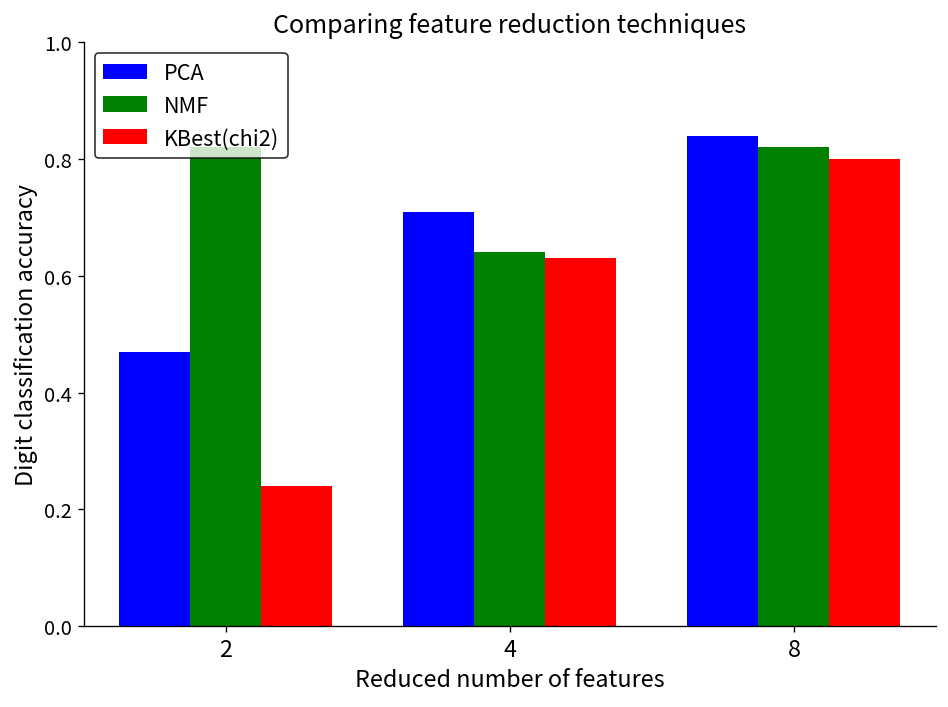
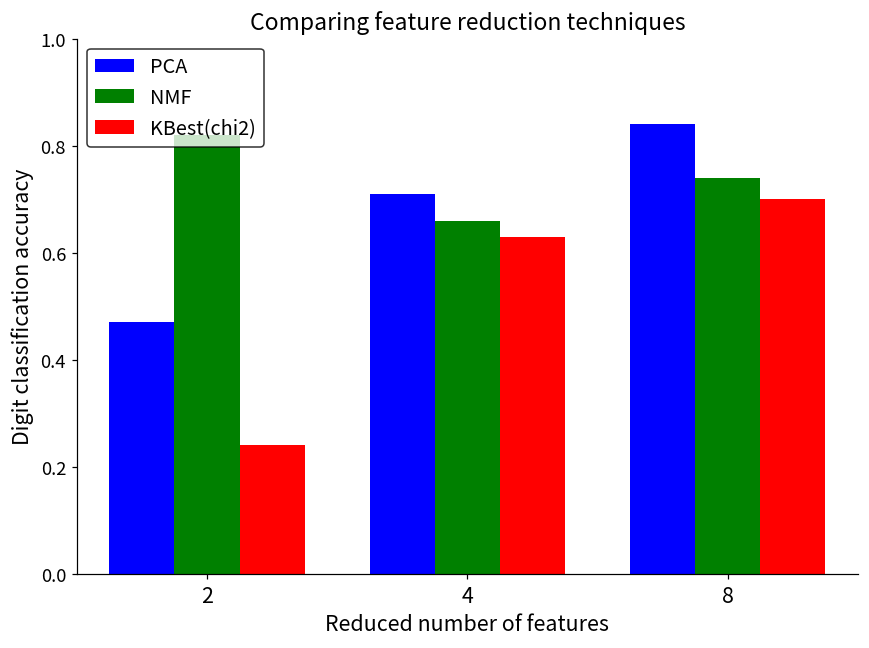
  {
    "PCA": {
      "2": 0.47,
      "4": 0.71,
      "8": 0.84
    },
    "NMF": {
-     "4": 0.64,
-     "8": 0.82
+     "4": 0.66,
+     "8": 0.74
    },
    "KBest(chi2)": {
      "2": 0.24,
      "4": 0.63,
-     "8": 0.8
+     "8": 0.7
    }
  }
